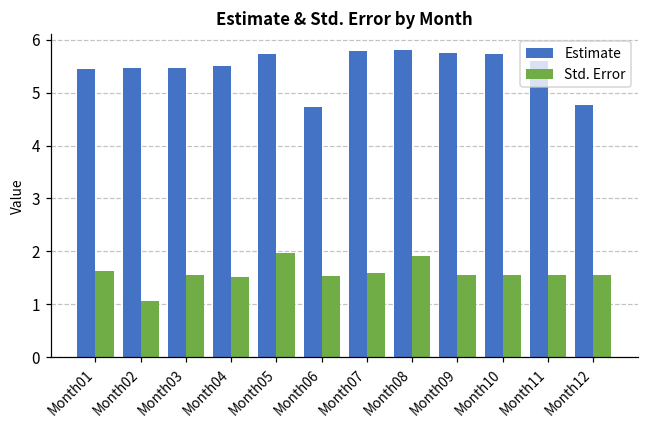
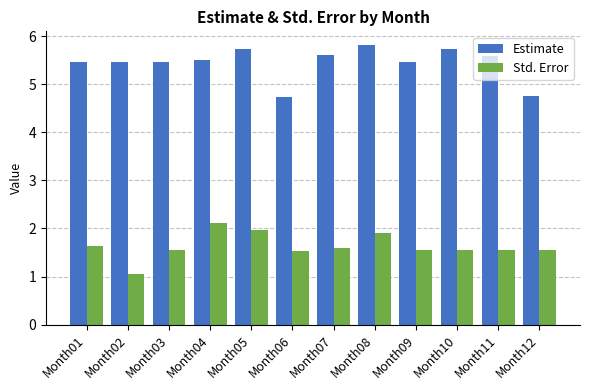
  {
    "Estimate": {
      "Month01": 5.5,
      "Month02": 5.5,
      "Month03": 5.5,
      "Month04": 5.5,
      "Month05": 5.7,
      "Month06": 4.7,
-     "Month07": 5.8,
+     "Month07": 5.6,
      "Month08": 5.8,
-     "Month09": 5.7,
+     "Month09": 5.5,
      "Month10": 5.7,
      "Month12": 4.8
    },
    "Std. Error": {
      "Month01": 1.6,
      "Month02": 1.1,
      "Month03": 1.6,
-     "Month04": 1.5,
+     "Month04": 2.1,
      "Month05": 2.0,
      "Month06": 1.5,
      "Month07": 1.6,
      "Month08": 1.9,
      "Month09": 1.6,
      "Month10": 1.6,
      "Month11": 1.6,
      "Month12": 1.6
    }
  }
